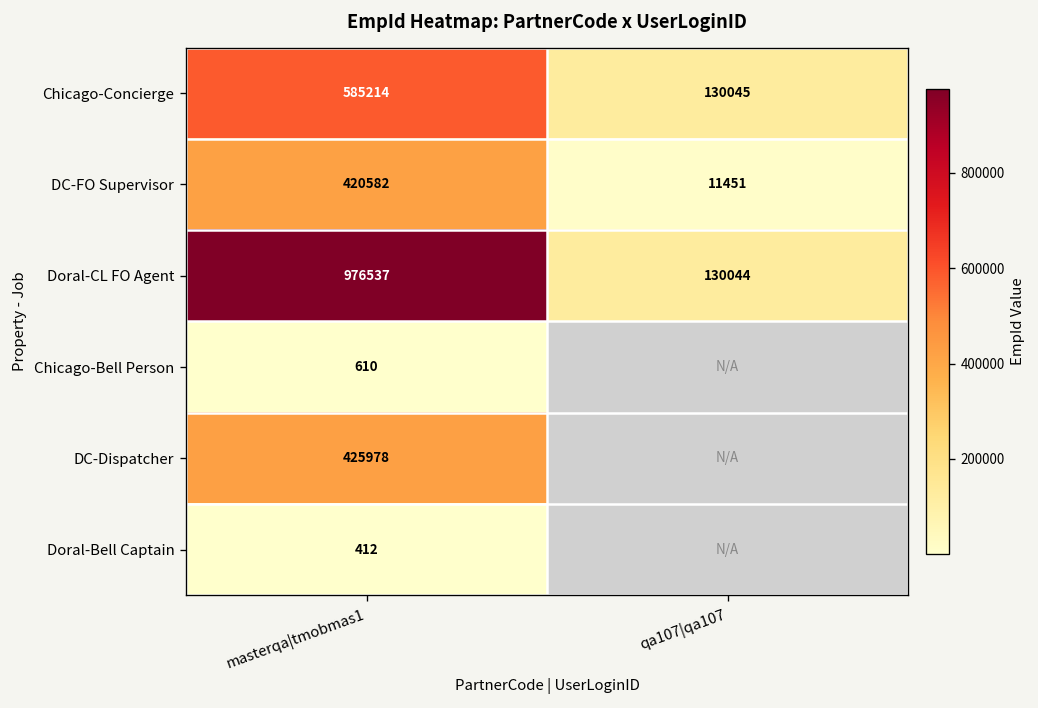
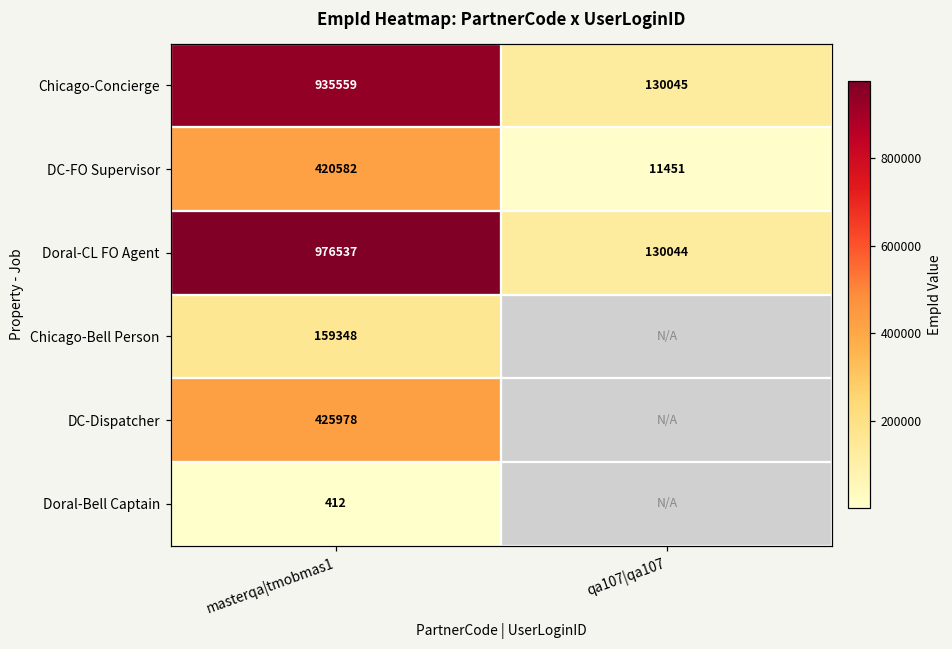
  {
    "Chicago-Concierge": {
-     "masterqa|tmobmas1": 585214,
+     "masterqa|tmobmas1": 935559,
      "qa107|qa107": 130045
    },
    "DC-FO Supervisor": {
      "masterqa|tmobmas1": 420582,
      "qa107|qa107": 11451
    },
    "Doral-CL FO Agent": {
      "masterqa|tmobmas1": 976537,
      "qa107|qa107": 130044
    },
    "Chicago-Bell Person": {
-     "masterqa|tmobmas1": 610
+     "masterqa|tmobmas1": 159348
    },
    "DC-Dispatcher": {
      "masterqa|tmobmas1": 425978
    },
    "Doral-Bell Captain": {
      "masterqa|tmobmas1": 412
    }
  }
